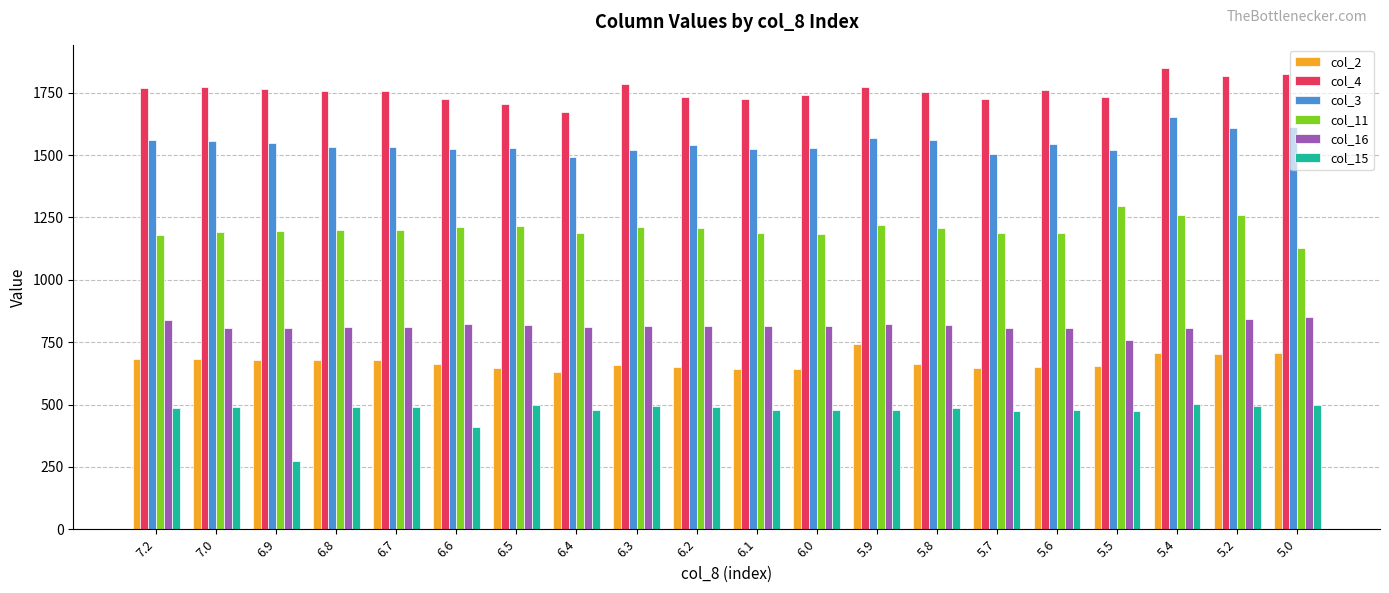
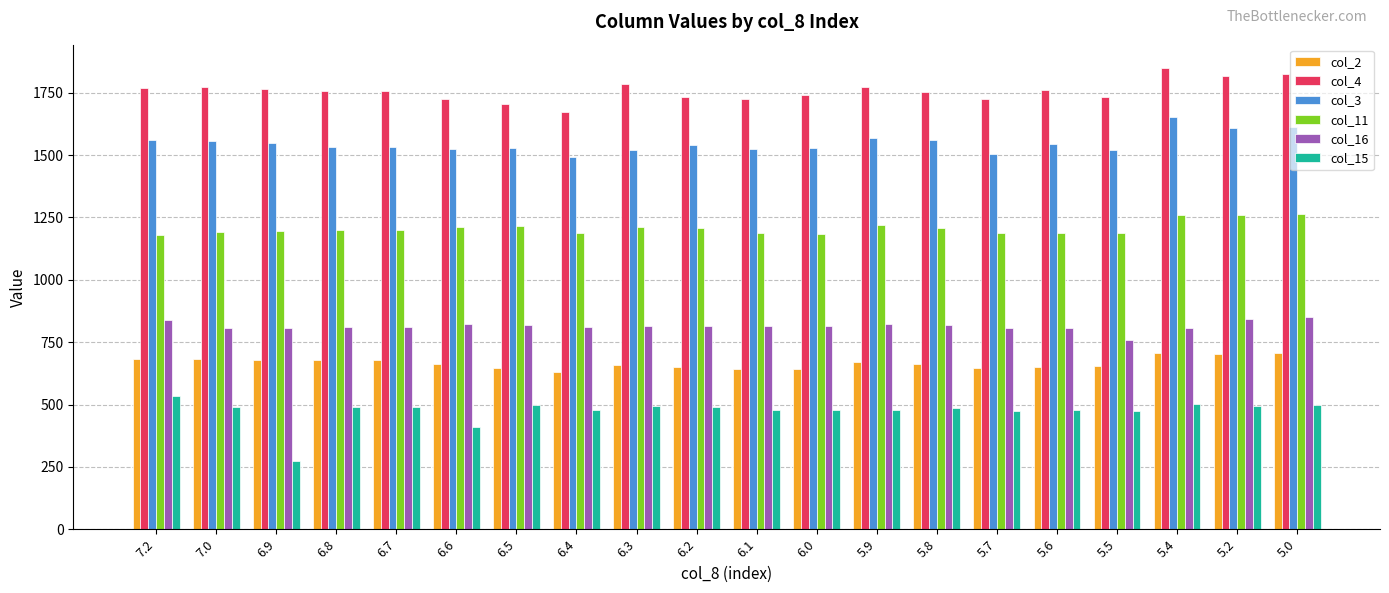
  {
    "col_2": {
      "7.2": 680,
      "7.0": 680,
      "6.9": 680,
      "6.8": 680,
      "6.7": 680,
      "6.6": 660,
      "6.5": 650,
      "6.4": 630,
      "6.3": 660,
      "6.2": 650,
      "6.1": 640,
      "6.0": 640,
-     "5.9": 740,
+     "5.9": 670,
      "5.8": 660,
      "5.7": 650,
      "5.6": 650,
      "5.5": 650,
      "5.4": 710,
      "5.2": 700,
      "5.0": 710
    },
    "col_4": {
      "7.2": 1770,
      "7.0": 1770,
      "6.9": 1770,
      "6.8": 1760,
      "6.7": 1760,
      "6.6": 1720,
      "6.5": 1700,
      "6.4": 1670,
      "6.3": 1780,
      "6.2": 1730,
      "6.1": 1730,
      "6.0": 1740,
      "5.9": 1770,
      "5.8": 1750,
      "5.7": 1730,
      "5.6": 1760,
      "5.5": 1730,
      "5.4": 1850,
      "5.2": 1820,
      "5.0": 1820
    },
    "col_3": {
      "7.2": 1560,
      "7.0": 1560,
      "6.9": 1550,
      "6.8": 1530,
      "6.7": 1530,
      "6.6": 1530,
      "6.5": 1530,
      "6.4": 1490,
      "6.3": 1520,
      "6.2": 1540,
      "6.1": 1530,
      "6.0": 1530,
      "5.9": 1570,
      "5.8": 1560,
      "5.7": 1510,
      "5.6": 1550,
      "5.5": 1520,
      "5.4": 1650,
      "5.2": 1610
    },
    "col_11": {
      "7.2": 1180,
      "7.0": 1190,
      "6.9": 1200,
      "6.8": 1200,
      "6.7": 1200,
      "6.6": 1210,
      "6.5": 1220,
      "6.4": 1190,
      "6.3": 1210,
      "6.2": 1210,
      "6.1": 1190,
      "6.0": 1180,
      "5.9": 1220,
      "5.8": 1210,
      "5.7": 1190,
      "5.6": 1190,
-     "5.5": 1300,
+     "5.5": 1190,
      "5.4": 1260,
      "5.2": 1260,
-     "5.0": 1130
+     "5.0": 1260
    },
    "col_16": {
      "7.2": 840,
      "7.0": 810,
      "6.9": 810,
      "6.8": 810,
      "6.7": 810,
      "6.6": 820,
      "6.5": 820,
      "6.4": 810,
      "6.3": 820,
      "6.2": 810,
      "6.1": 810,
      "6.0": 810,
      "5.9": 820,
      "5.8": 820,
      "5.7": 810,
      "5.6": 810,
      "5.5": 760,
      "5.4": 810,
      "5.2": 840,
      "5.0": 850
    },
    "col_15": {
-     "7.2": 490,
+     "7.2": 540,
      "7.0": 490,
      "6.9": 270,
      "6.8": 490,
      "6.7": 490,
      "6.6": 410,
      "6.5": 500,
      "6.4": 480,
      "6.3": 490,
      "6.2": 490,
      "6.1": 480,
      "6.0": 480,
      "5.9": 480,
      "5.8": 490,
      "5.7": 470,
      "5.6": 480,
      "5.5": 480,
      "5.4": 500,
      "5.2": 500,
      "5.0": 500
    }
  }
